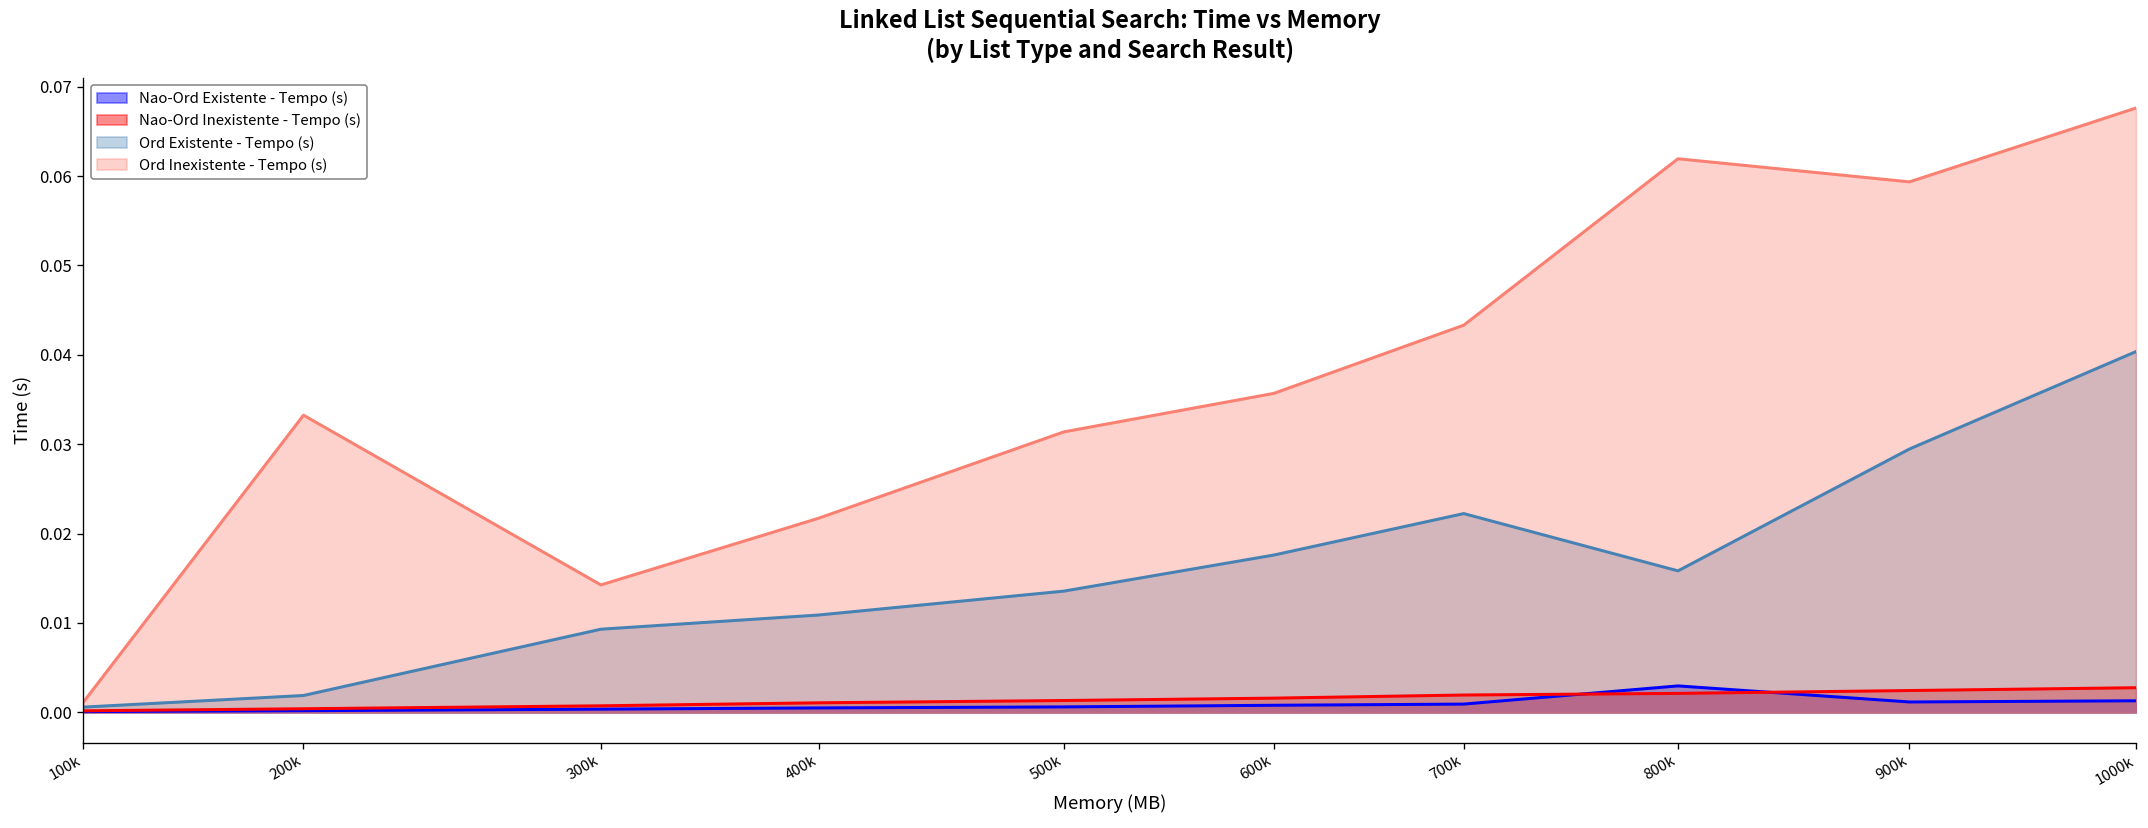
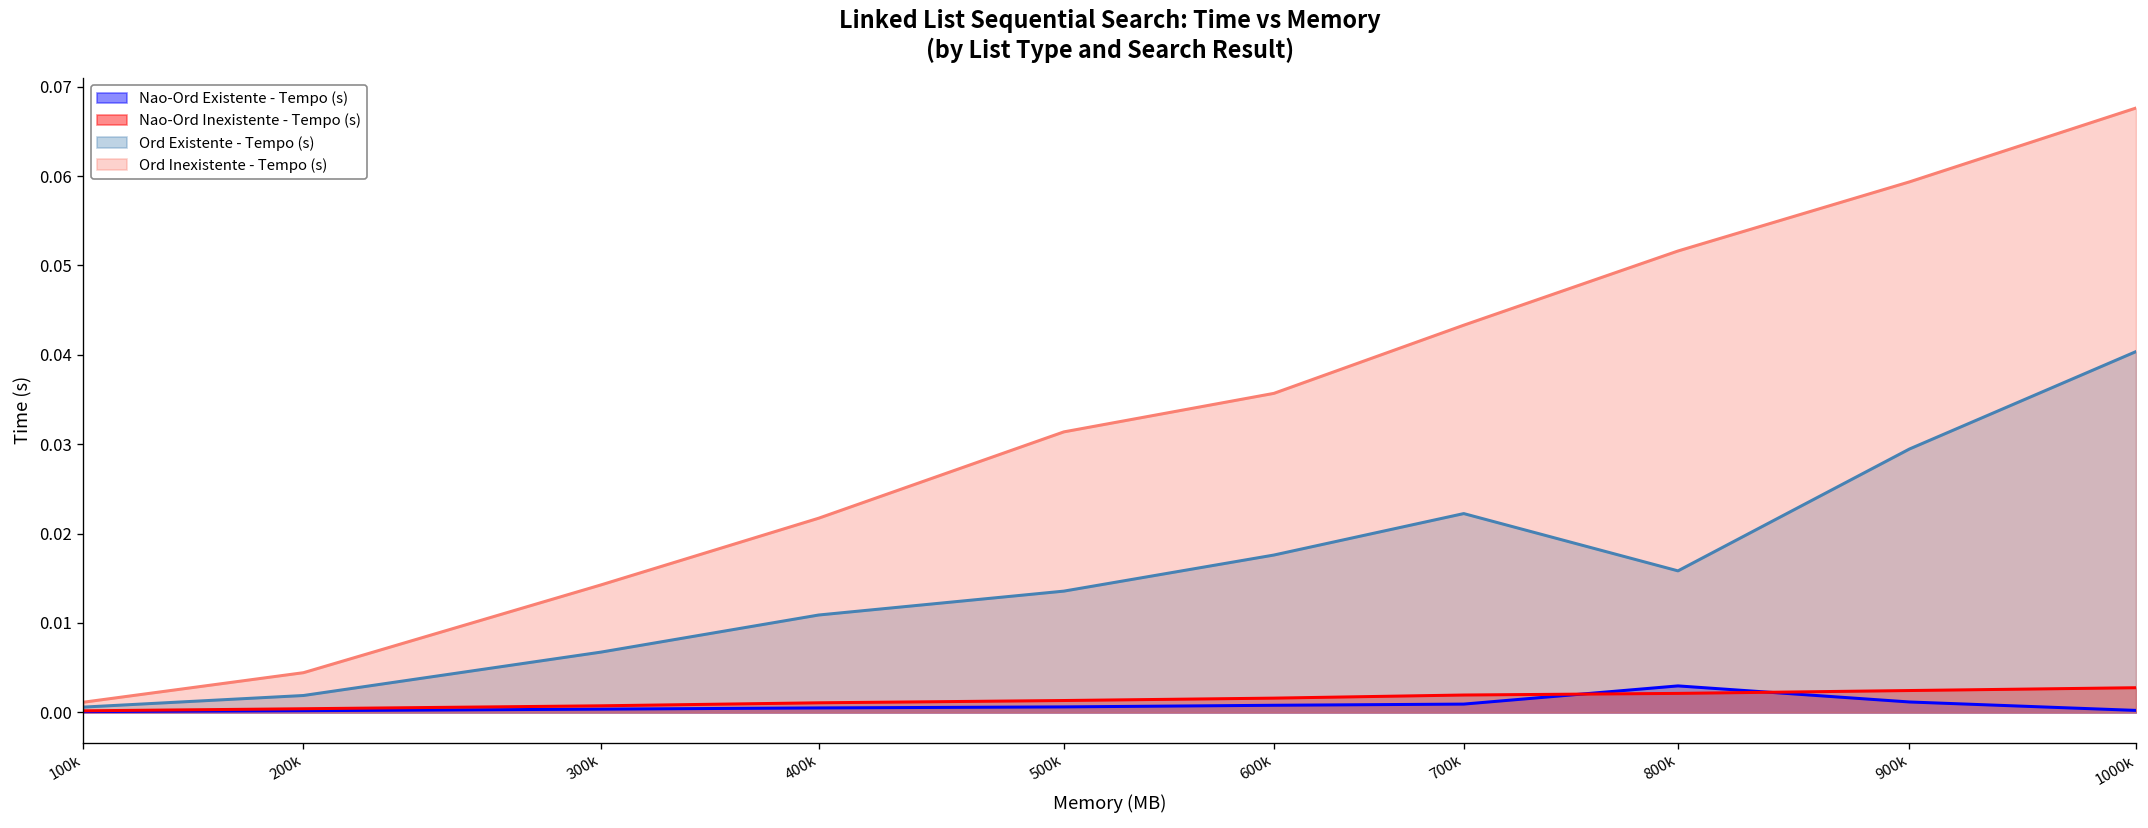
  {
    "Nao-Ord Existente - Tempo (s)": {
      "300k": 0.000,
      "400k": 0.000,
      "500k": 0.001,
      "600k": 0.001,
      "700k": 0.001,
      "800k": 0.003,
      "900k": 0.001,
-     "1000k": 0.001
+     "1000k": 0.000
    },
    "Nao-Ord Inexistente - Tempo (s)": {
      "300k": 0.001,
      "400k": 0.001,
      "500k": 0.001,
      "600k": 0.002,
      "700k": 0.002,
      "800k": 0.002,
      "900k": 0.002,
      "1000k": 0.003
    },
    "Ord Existente - Tempo (s)": {
      "100k": 0.001,
      "200k": 0.002,
-     "300k": 0.009,
+     "300k": 0.007,
      "400k": 0.011,
      "500k": 0.014,
      "600k": 0.018,
      "700k": 0.022,
      "800k": 0.016,
      "900k": 0.029,
      "1000k": 0.040
    },
    "Ord Inexistente - Tempo (s)": {
      "100k": 0.001,
-     "200k": 0.033,
+     "200k": 0.004,
      "300k": 0.014,
      "400k": 0.022,
      "500k": 0.031,
      "600k": 0.036,
      "700k": 0.043,
-     "800k": 0.062,
+     "800k": 0.052,
      "900k": 0.059,
      "1000k": 0.068
    }
  }
